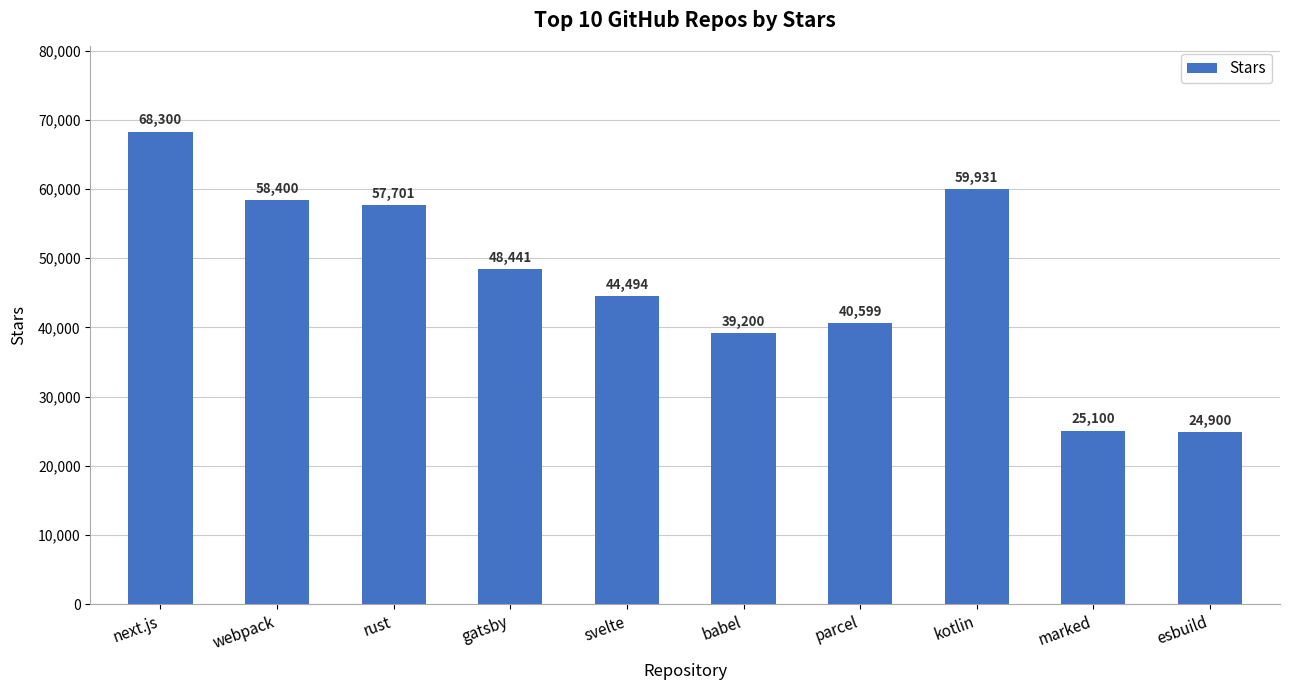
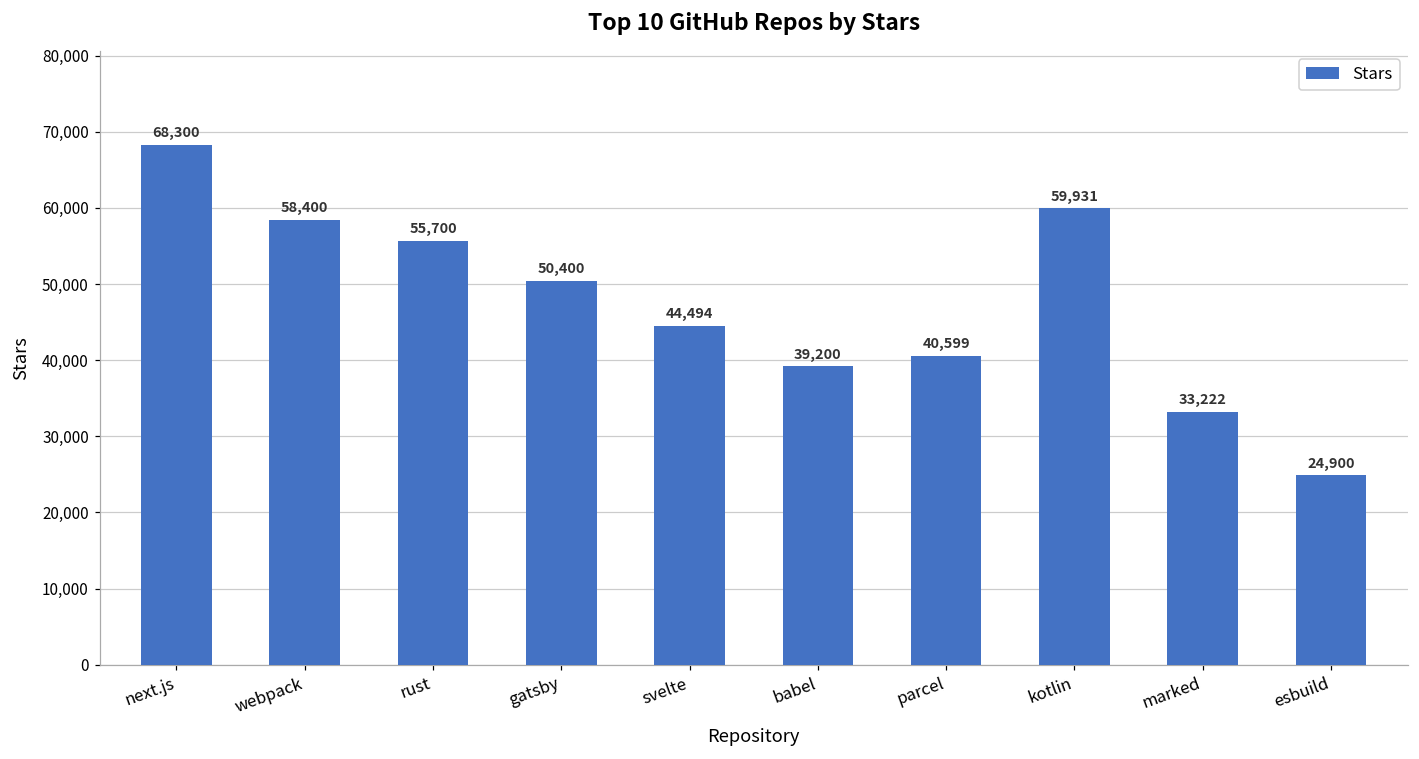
  {
    "next.js": "68,300",
    "webpack": "58,400",
-   "rust": "57,701",
-   "gatsby": "48,441",
+   "rust": "55,700",
+   "gatsby": "50,400",
    "svelte": "44,494",
    "babel": "39,200",
    "parcel": "40,599",
    "kotlin": "59,931",
-   "marked": "25,100",
+   "marked": "33,222",
    "esbuild": "24,900"
  }
